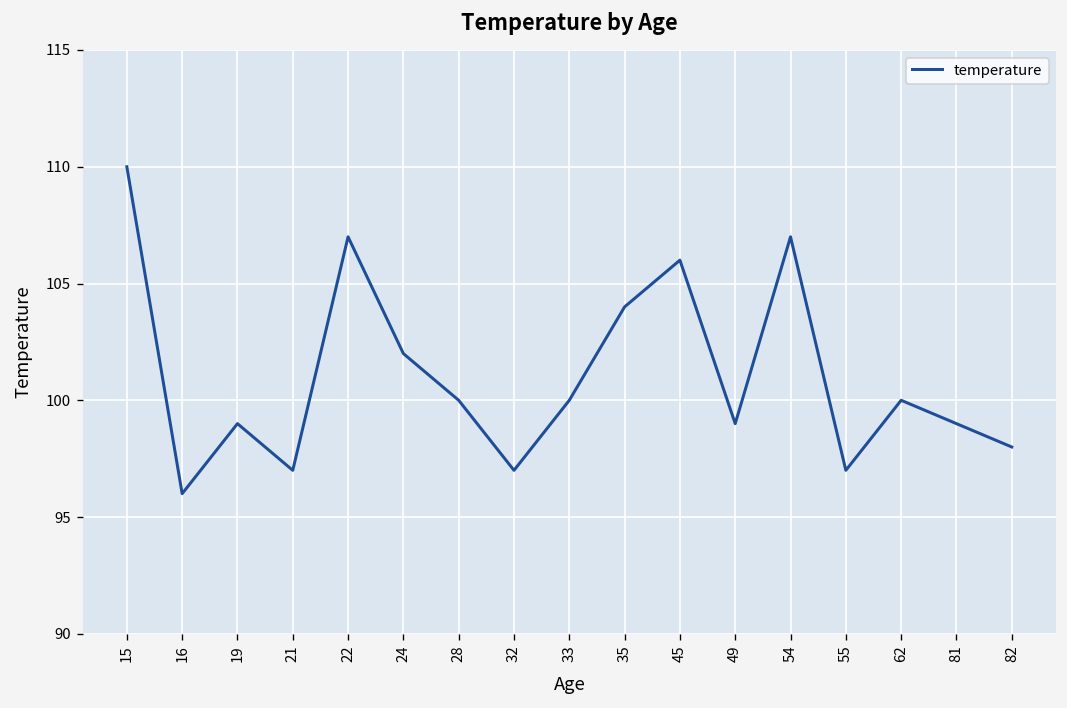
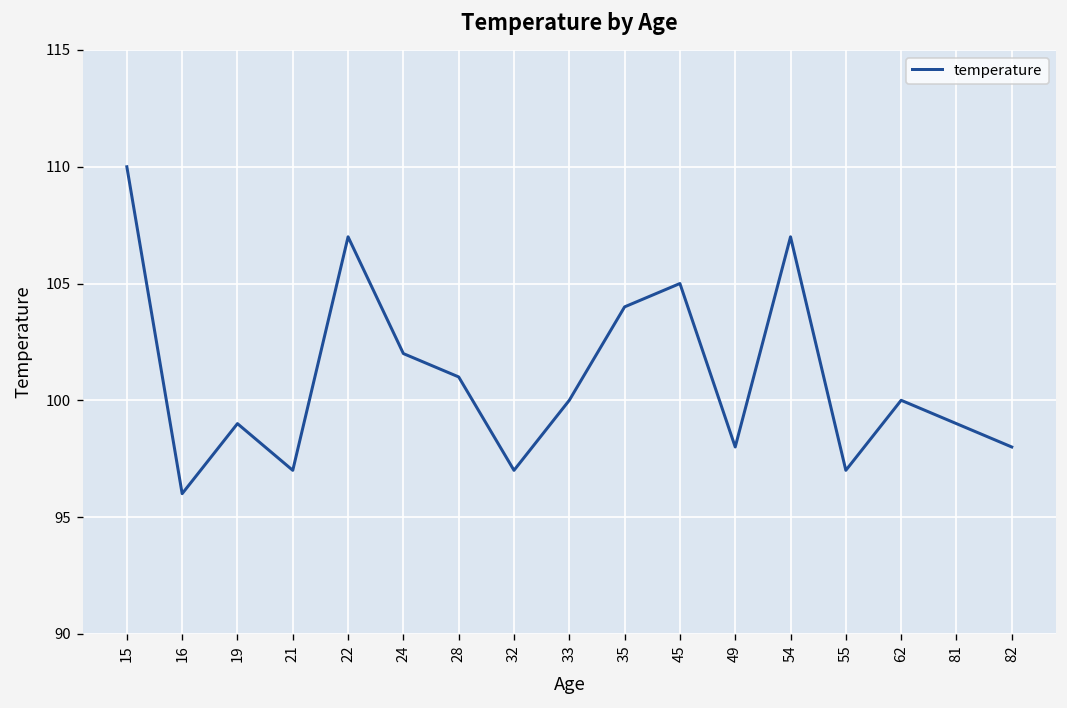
  {
    "15": 110,
    "16": 96,
    "19": 99,
    "21": 97,
    "22": 107,
    "24": 102,
-   "28": 100,
+   "28": 101,
    "32": 97,
    "33": 100,
    "35": 104,
-   "45": 106,
-   "49": 99,
+   "45": 105,
+   "49": 98,
    "54": 107,
    "55": 97,
    "62": 100,
    "81": 99,
    "82": 98
  }
